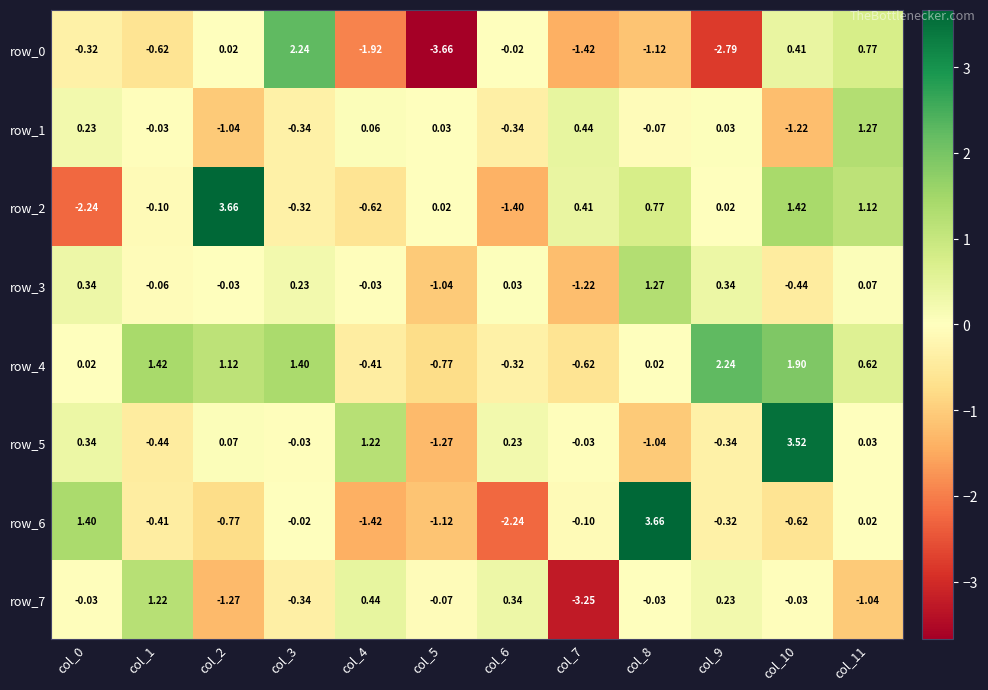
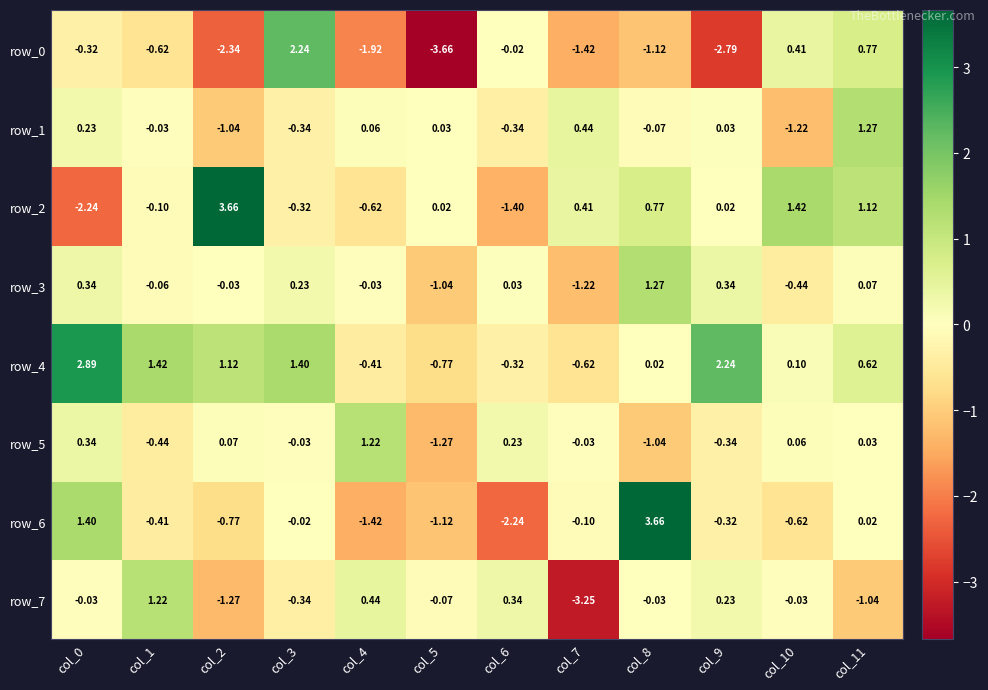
  {
    "row_0": {
      "col_0": -0.32,
      "col_1": -0.62,
-     "col_2": 0.02,
+     "col_2": -2.34,
      "col_3": 2.24,
      "col_4": -1.92,
      "col_5": -3.66,
      "col_6": -0.02,
      "col_7": -1.42,
      "col_8": -1.12,
      "col_9": -2.79,
      "col_10": 0.41,
      "col_11": 0.77
    },
    "row_1": {
      "col_0": 0.23,
      "col_1": -0.03,
      "col_2": -1.04,
      "col_3": -0.34,
      "col_4": 0.06,
      "col_5": 0.03,
      "col_6": -0.34,
      "col_7": 0.44,
      "col_8": -0.07,
      "col_9": 0.03,
      "col_10": -1.22,
      "col_11": 1.27
    },
    "row_2": {
      "col_0": -2.24,
      "col_1": -0.10,
      "col_2": 3.66,
      "col_3": -0.32,
      "col_4": -0.62,
      "col_5": 0.02,
      "col_6": -1.40,
      "col_7": 0.41,
      "col_8": 0.77,
      "col_9": 0.02,
      "col_10": 1.42,
      "col_11": 1.12
    },
    "row_3": {
      "col_0": 0.34,
      "col_1": -0.06,
      "col_2": -0.03,
      "col_3": 0.23,
      "col_4": -0.03,
      "col_5": -1.04,
      "col_6": 0.03,
      "col_7": -1.22,
      "col_8": 1.27,
      "col_9": 0.34,
      "col_10": -0.44,
      "col_11": 0.07
    },
    "row_4": {
-     "col_0": 0.02,
+     "col_0": 2.89,
      "col_1": 1.42,
      "col_2": 1.12,
      "col_3": 1.40,
      "col_4": -0.41,
      "col_5": -0.77,
      "col_6": -0.32,
      "col_7": -0.62,
      "col_8": 0.02,
      "col_9": 2.24,
-     "col_10": 1.90,
+     "col_10": 0.10,
      "col_11": 0.62
    },
    "row_5": {
      "col_0": 0.34,
      "col_1": -0.44,
      "col_2": 0.07,
      "col_3": -0.03,
      "col_4": 1.22,
      "col_5": -1.27,
      "col_6": 0.23,
      "col_7": -0.03,
      "col_8": -1.04,
      "col_9": -0.34,
-     "col_10": 3.52,
+     "col_10": 0.06,
      "col_11": 0.03
    },
    "row_6": {
      "col_0": 1.40,
      "col_1": -0.41,
      "col_2": -0.77,
      "col_3": -0.02,
      "col_4": -1.42,
      "col_5": -1.12,
      "col_6": -2.24,
      "col_7": -0.10,
      "col_8": 3.66,
      "col_9": -0.32,
      "col_10": -0.62,
      "col_11": 0.02
    },
    "row_7": {
      "col_0": -0.03,
      "col_1": 1.22,
      "col_2": -1.27,
      "col_3": -0.34,
      "col_4": 0.44,
      "col_5": -0.07,
      "col_6": 0.34,
      "col_7": -3.25,
      "col_8": -0.03,
      "col_9": 0.23,
      "col_10": -0.03,
      "col_11": -1.04
    }
  }
